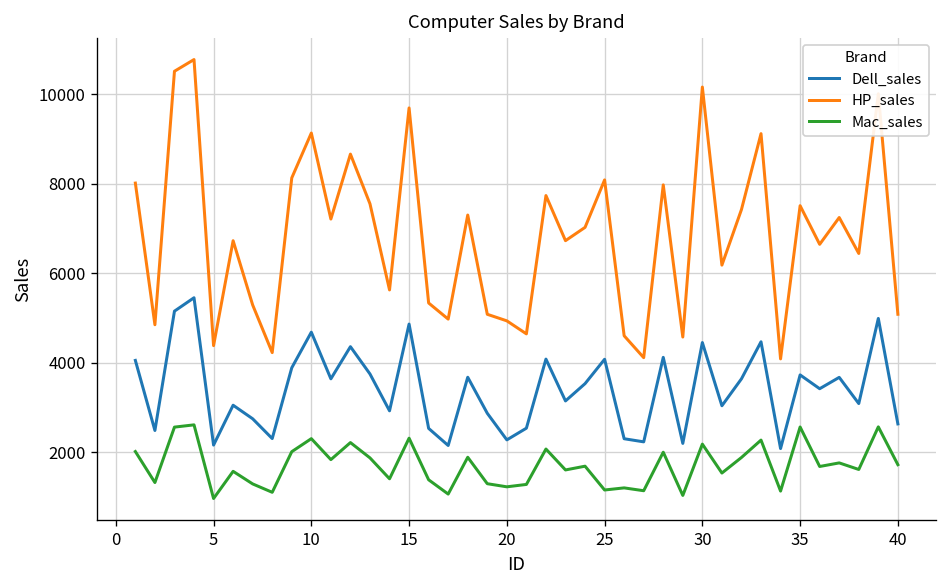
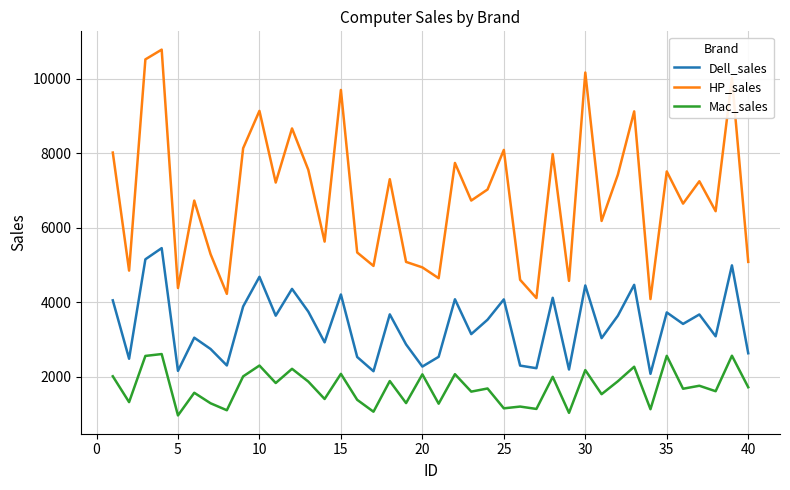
  {
    "Dell_sales": {
      "5": 2200,
      "10": 4700,
-     "15": 4900,
+     "15": 4200,
      "20": 2300,
      "25": 4100,
      "30": 4500,
      "35": 3700,
      "40": 2600
    },
    "HP_sales": {
      "5": 4400,
      "10": 9100,
      "15": 9700,
      "20": 4900,
      "25": 8100,
      "30": 10200,
      "35": 7500,
      "40": 5100
    },
    "Mac_sales": {
      "5": 1000,
      "10": 2300,
-     "15": 2300,
-     "20": 1200,
+     "15": 2100,
+     "20": 2100,
      "25": 1200,
      "30": 2200,
      "35": 2600,
      "40": 1700
    }
  }
